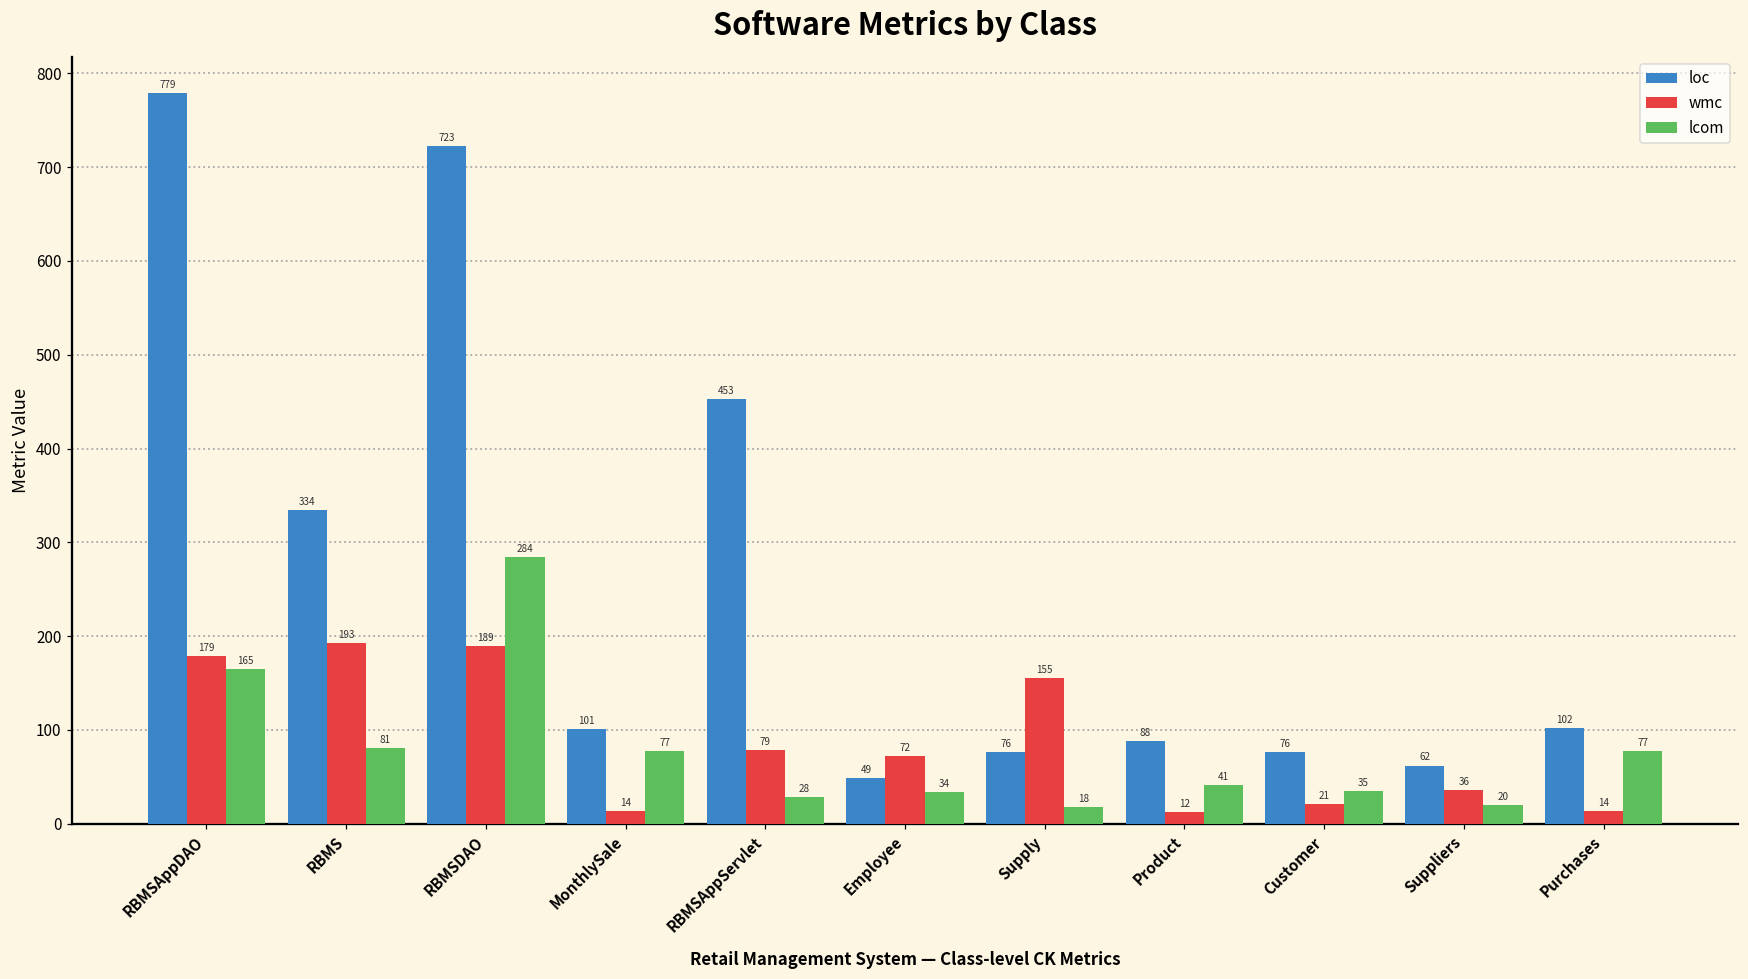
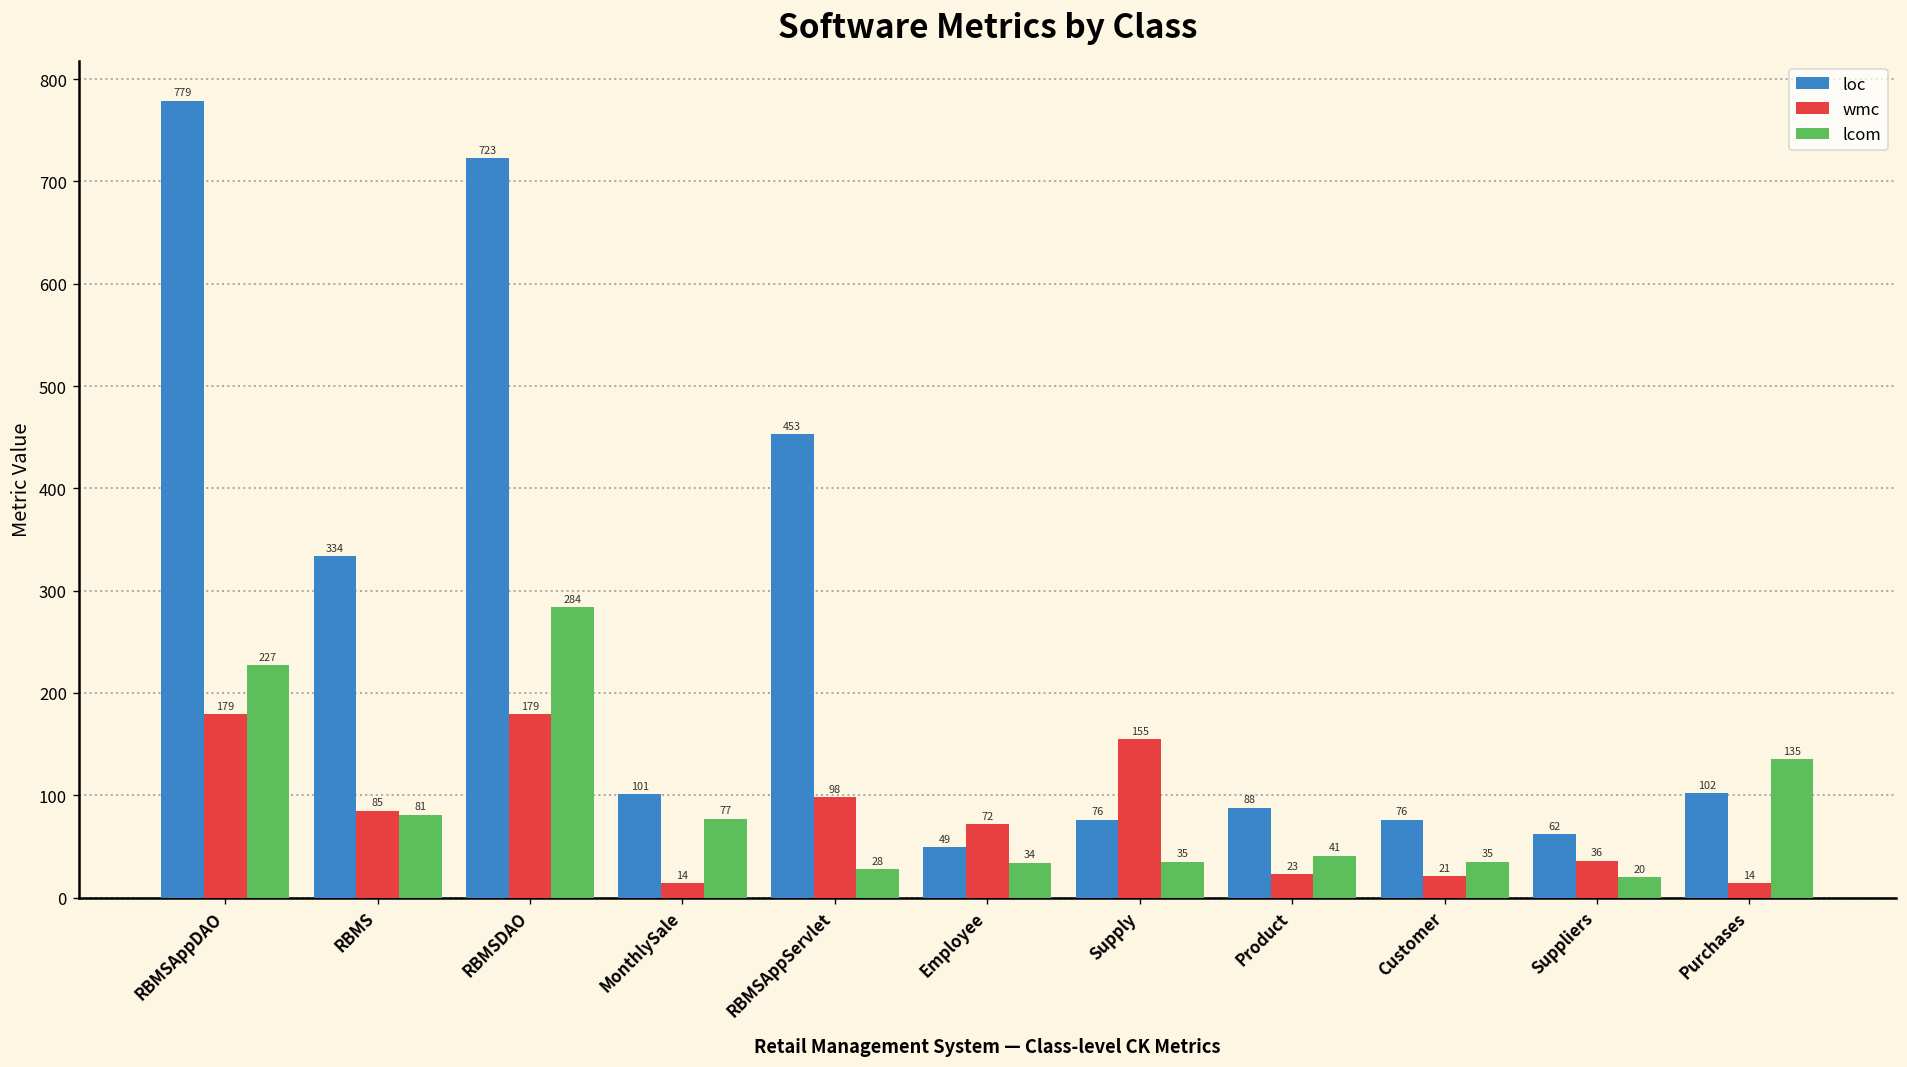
  {
    "loc": {
      "RBMSAppDAO": 779,
      "RBMS": 334,
      "RBMSDAO": 723,
      "MonthlySale": 101,
      "RBMSAppServlet": 453,
      "Employee": 49,
      "Supply": 76,
      "Product": 88,
      "Customer": 76,
      "Suppliers": 62,
      "Purchases": 102
    },
    "wmc": {
      "RBMSAppDAO": 179,
-     "RBMS": 193,
-     "RBMSDAO": 189,
+     "RBMS": 85,
+     "RBMSDAO": 179,
      "MonthlySale": 14,
-     "RBMSAppServlet": 79,
+     "RBMSAppServlet": 98,
      "Employee": 72,
      "Supply": 155,
-     "Product": 12,
+     "Product": 23,
      "Customer": 21,
      "Suppliers": 36,
      "Purchases": 14
    },
    "lcom": {
-     "RBMSAppDAO": 165,
+     "RBMSAppDAO": 227,
      "RBMS": 81,
      "RBMSDAO": 284,
      "MonthlySale": 77,
      "RBMSAppServlet": 28,
      "Employee": 34,
-     "Supply": 18,
+     "Supply": 35,
      "Product": 41,
      "Customer": 35,
      "Suppliers": 20,
-     "Purchases": 77
+     "Purchases": 135
    }
  }
